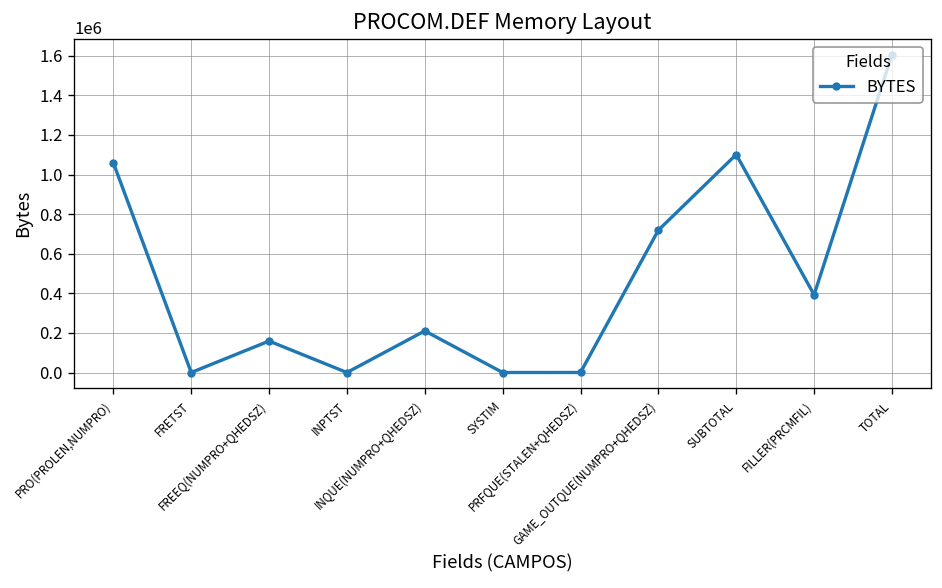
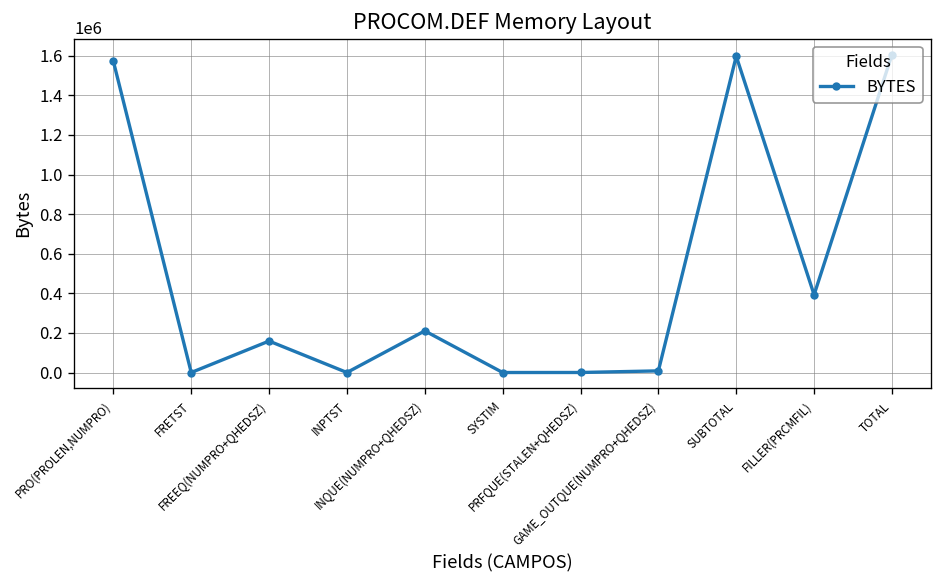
  {
-   "PRO(PROLEN,NUMPRO)": 1060000,
+   "PRO(PROLEN,NUMPRO)": 1570000,
    "FRETST": 0,
    "FREEQ(NUMPRO+QHEDSZ)": 160000,
    "INPTST": 0,
    "INQUE(NUMPRO+QHEDSZ)": 210000,
    "SYSTIM": 0,
    "PRFQUE(STALEN+QHEDSZ)": 0,
-   "GAME_OUTQUE(NUMPRO+QHEDSZ)": 720000,
-   "SUBTOTAL": 1100000,
+   "GAME_OUTQUE(NUMPRO+QHEDSZ)": 10000,
+   "SUBTOTAL": 1600000,
    "FILLER(PRCMFIL)": 390000
  }
